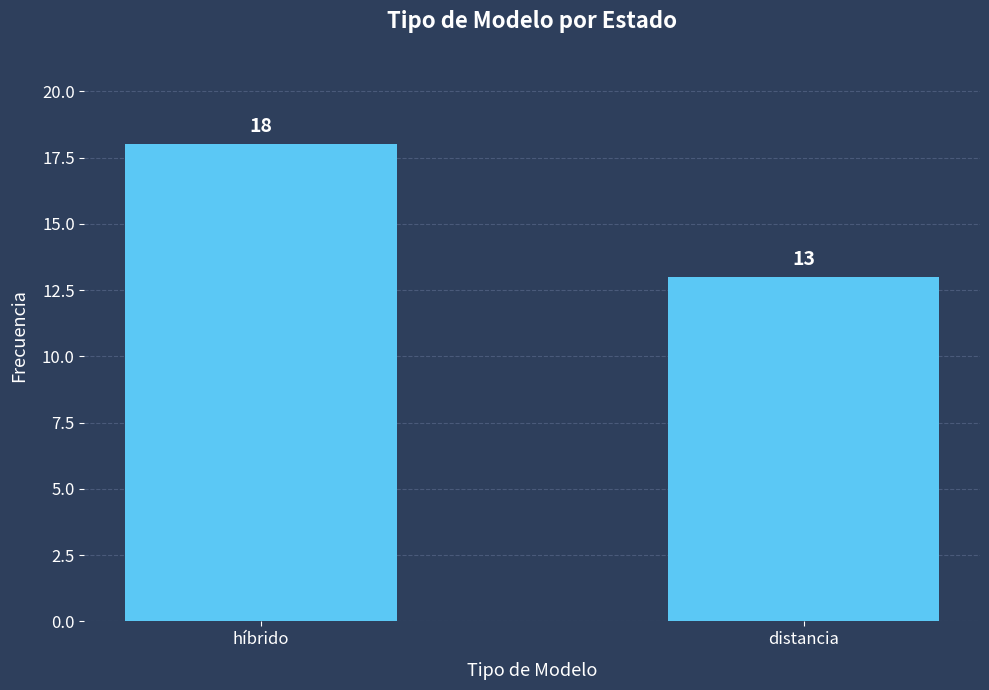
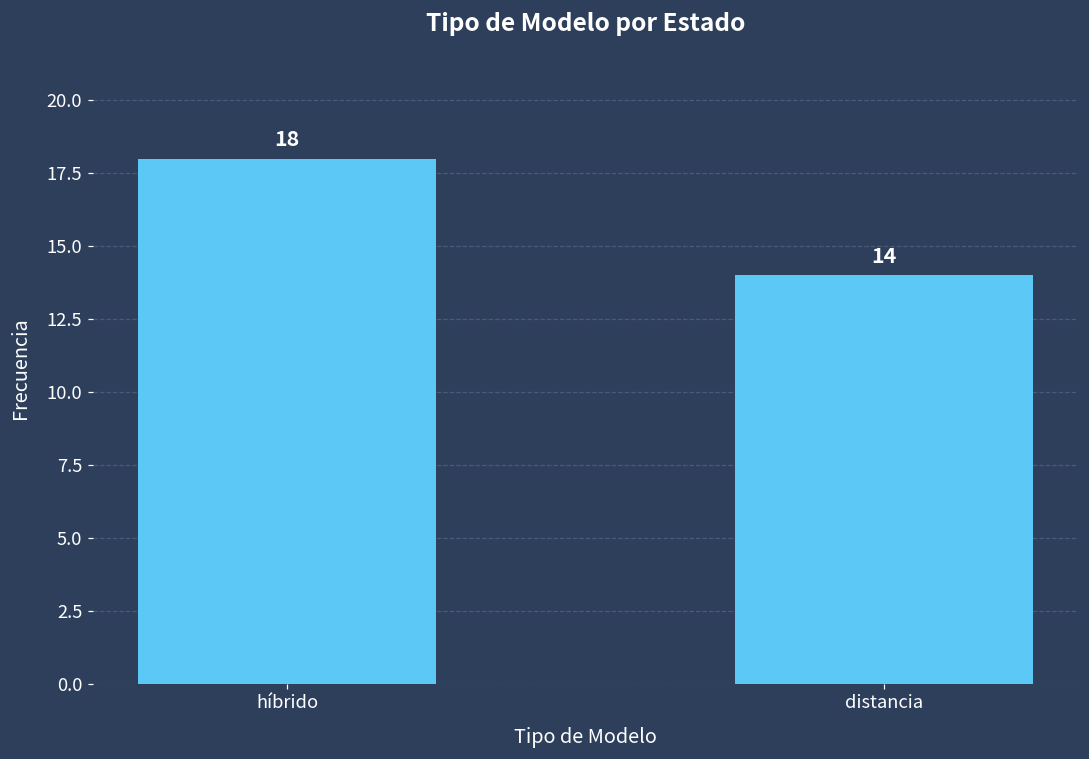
  {
    "híbrido": 18,
-   "distancia": 13
+   "distancia": 14
  }
